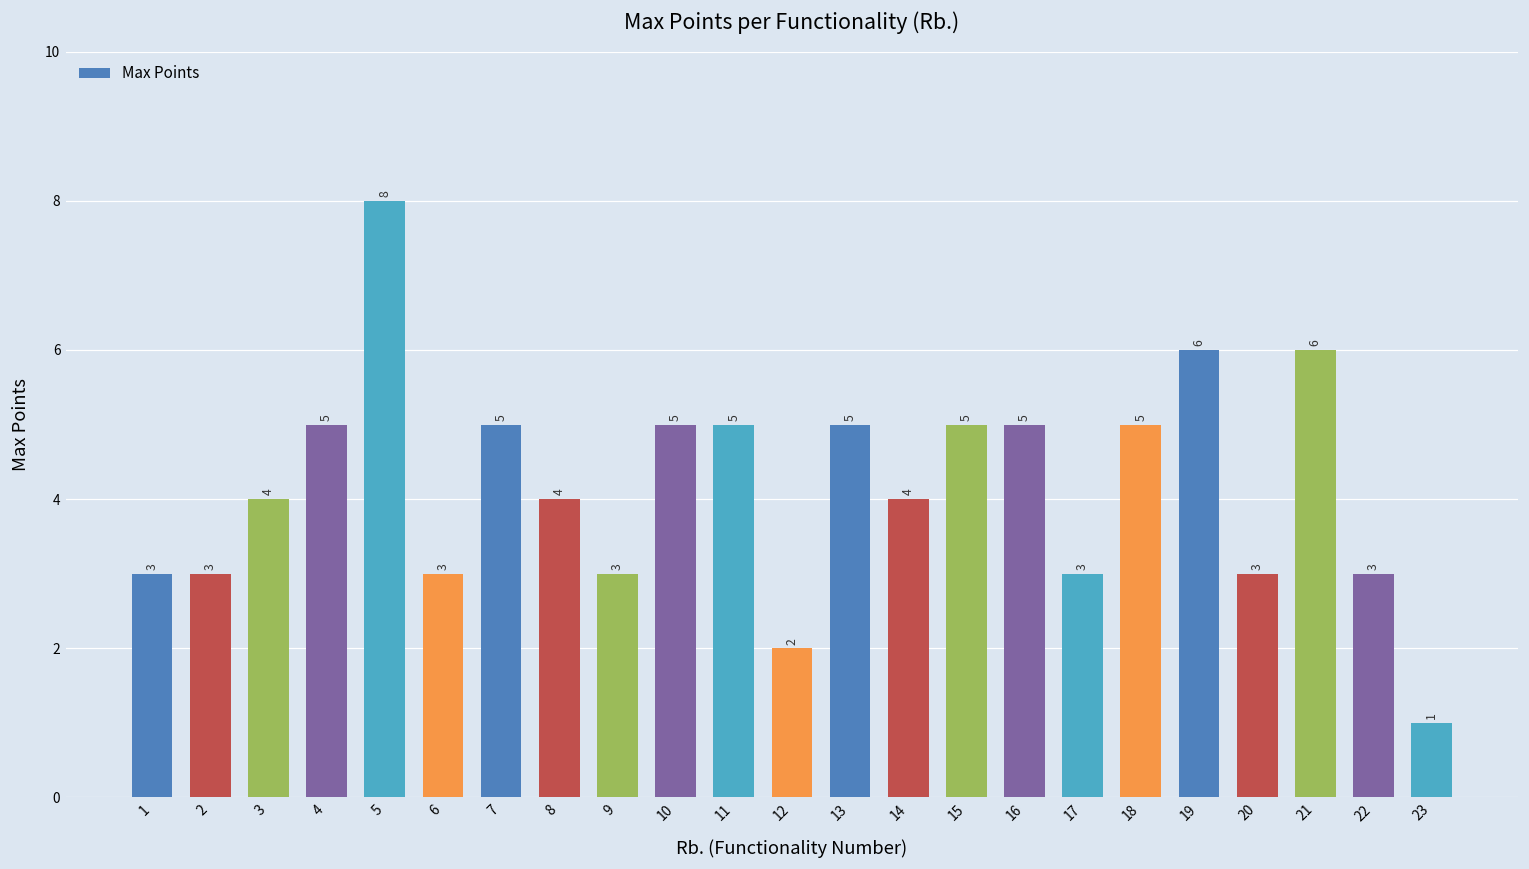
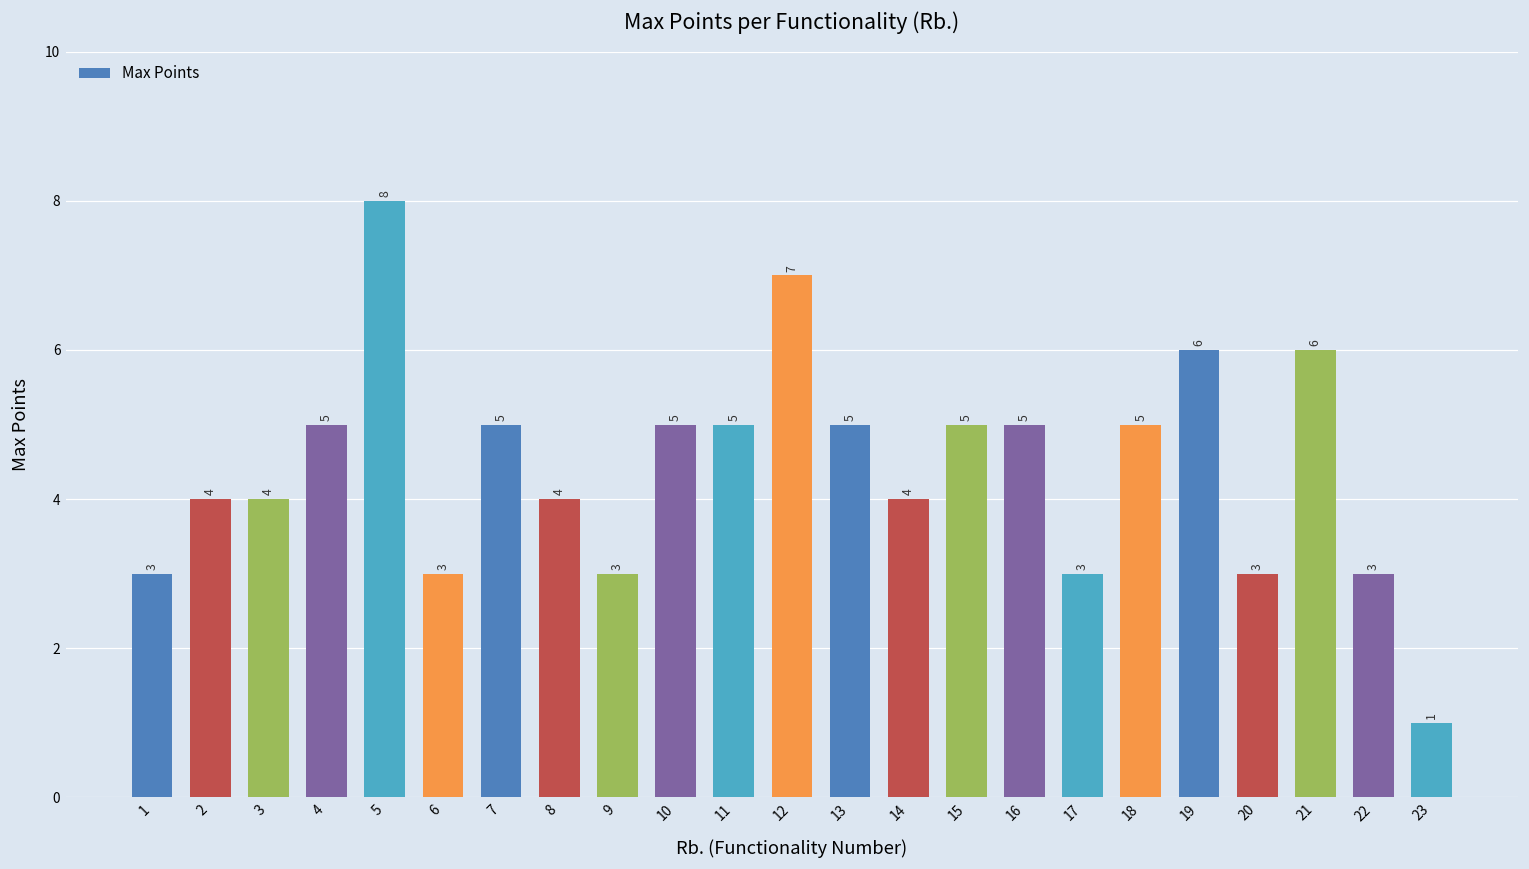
  {
    "1": 3,
-   "2": 3,
+   "2": 4,
    "3": 4,
    "4": 5,
    "5": 8,
    "6": 3,
    "7": 5,
    "8": 4,
    "9": 3,
    "10": 5,
    "11": 5,
-   "12": 2,
+   "12": 7,
    "13": 5,
    "14": 4,
    "15": 5,
    "16": 5,
    "17": 3,
    "18": 5,
    "19": 6,
    "20": 3,
    "21": 6,
    "22": 3,
    "23": 1
  }
